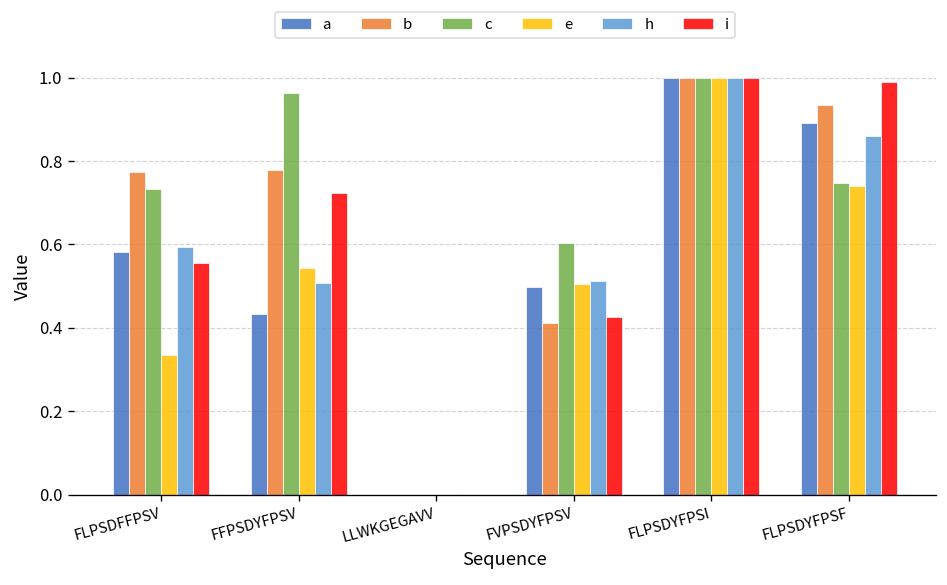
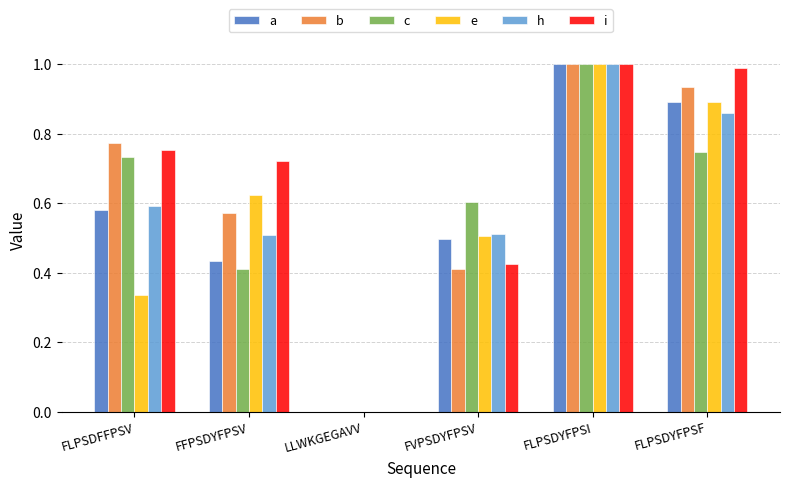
  {
    "b": {
      "FLPSDFFPSV": 0.77,
-     "FFPSDYFPSV": 0.78,
+     "FFPSDYFPSV": 0.57,
      "LLWKGEGAVV": 0.00,
      "FVPSDYFPSV": 0.41,
      "FLPSDYFPSI": 1.00,
      "FLPSDYFPSF": 0.94
    },
    "c": {
      "FLPSDFFPSV": 0.73,
-     "FFPSDYFPSV": 0.96,
+     "FFPSDYFPSV": 0.41,
      "LLWKGEGAVV": 0.00,
      "FVPSDYFPSV": 0.60,
      "FLPSDYFPSI": 1.00,
      "FLPSDYFPSF": 0.75
    },
    "e": {
      "FLPSDFFPSV": 0.34,
-     "FFPSDYFPSV": 0.54,
+     "FFPSDYFPSV": 0.62,
      "LLWKGEGAVV": 0.00,
      "FVPSDYFPSV": 0.51,
      "FLPSDYFPSI": 1.00,
-     "FLPSDYFPSF": 0.74
+     "FLPSDYFPSF": 0.89
    },
    "i": {
-     "FLPSDFFPSV": 0.56,
+     "FLPSDFFPSV": 0.75,
      "FFPSDYFPSV": 0.72,
      "LLWKGEGAVV": 0.00,
      "FVPSDYFPSV": 0.43,
      "FLPSDYFPSI": 1.00,
      "FLPSDYFPSF": 0.99
    }
  }
